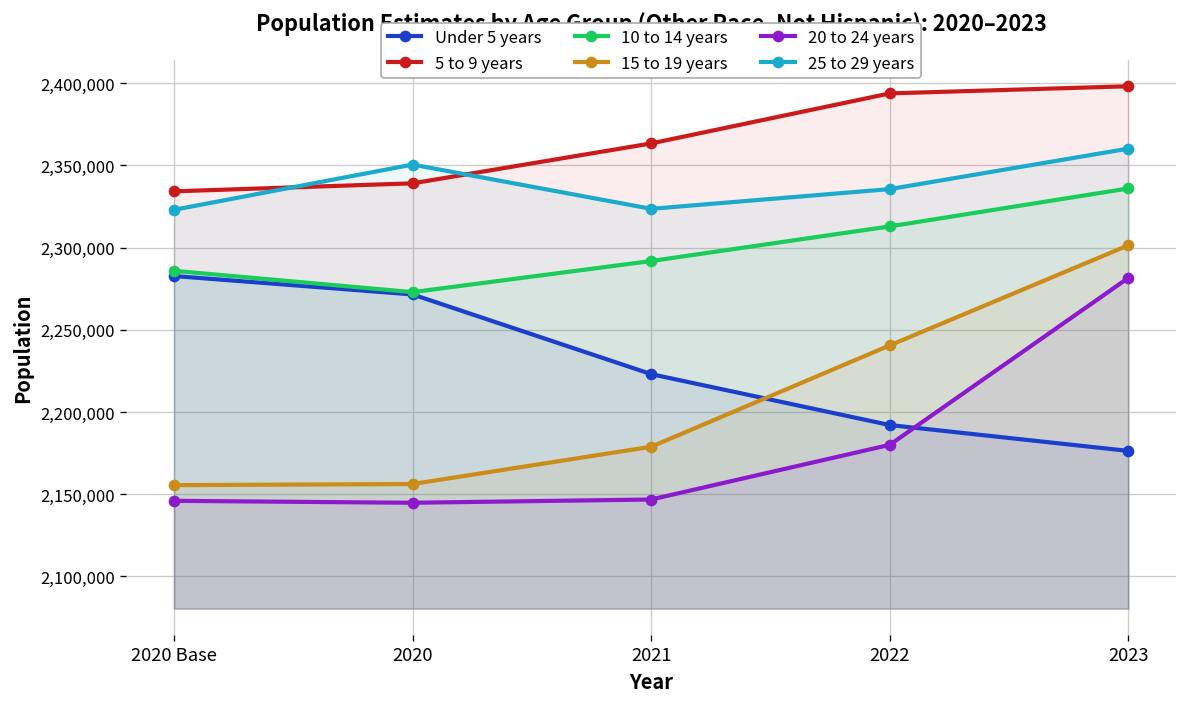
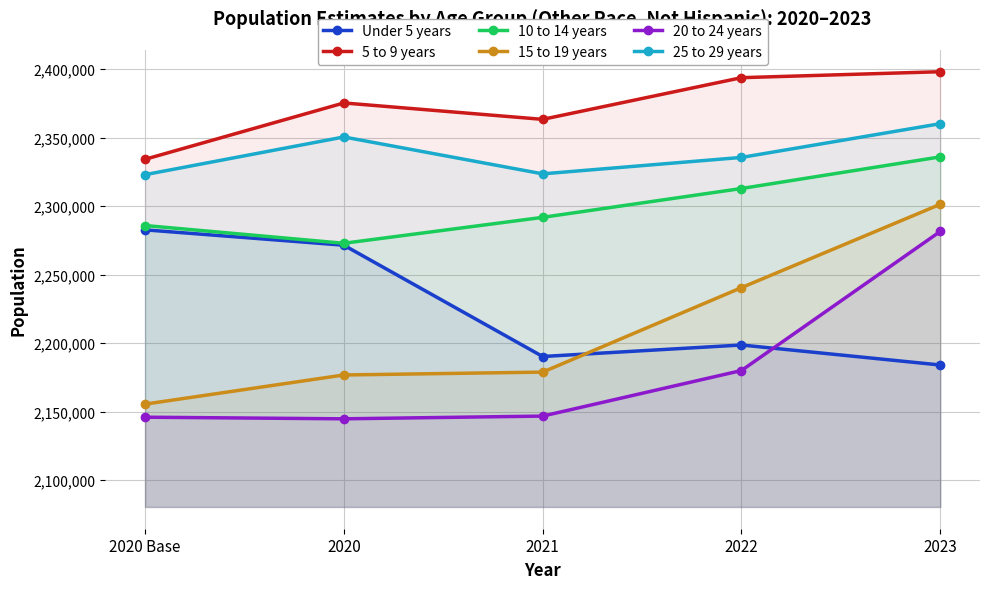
  {
    "Under 5 years": {
      "2020 Base": "2,283,000",
-     "2021": "2,223,000",
-     "2022": "2,192,000",
-     "2023": "2,176,000"
+     "2021": "2,190,000",
+     "2022": "2,199,000",
+     "2023": "2,184,000"
    },
    "5 to 9 years": {
      "2020 Base": "2,334,000",
-     "2020": "2,339,000",
+     "2020": "2,375,000",
      "2021": "2,363,000",
      "2022": "2,394,000",
      "2023": "2,398,000"
    },
    "10 to 14 years": {
      "2020 Base": "2,286,000",
      "2021": "2,292,000",
      "2022": "2,313,000",
      "2023": "2,336,000"
    },
    "15 to 19 years": {
      "2020 Base": "2,156,000",
-     "2020": "2,156,000",
+     "2020": "2,177,000",
      "2021": "2,179,000",
      "2022": "2,241,000",
      "2023": "2,301,000"
    },
    "20 to 24 years": {
      "2020 Base": "2,146,000",
      "2020": "2,145,000",
      "2021": "2,147,000",
      "2022": "2,180,000",
      "2023": "2,282,000"
    },
    "25 to 29 years": {
      "2020 Base": "2,323,000",
      "2020": "2,351,000",
      "2021": "2,324,000",
      "2022": "2,336,000",
      "2023": "2,360,000"
    }
  }
